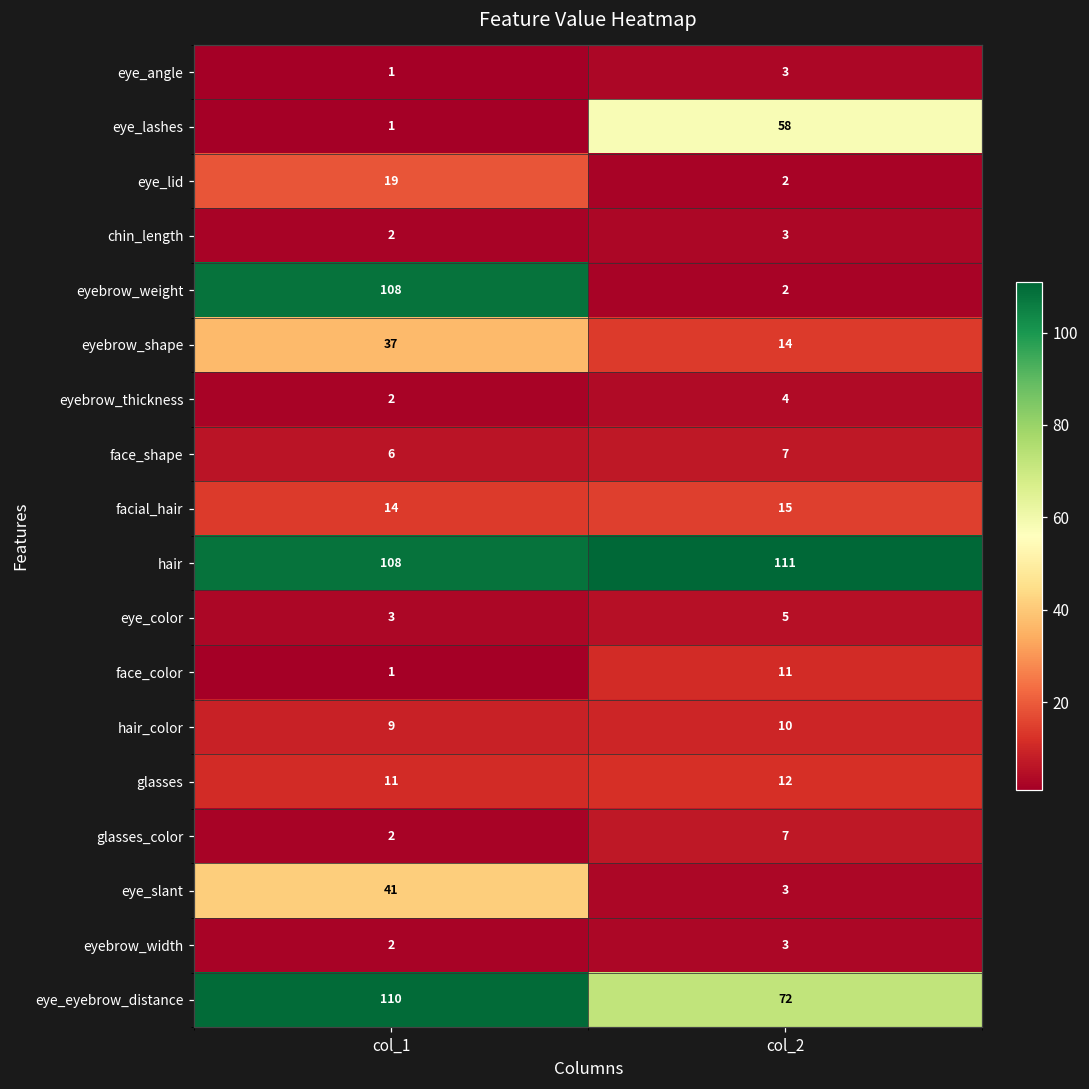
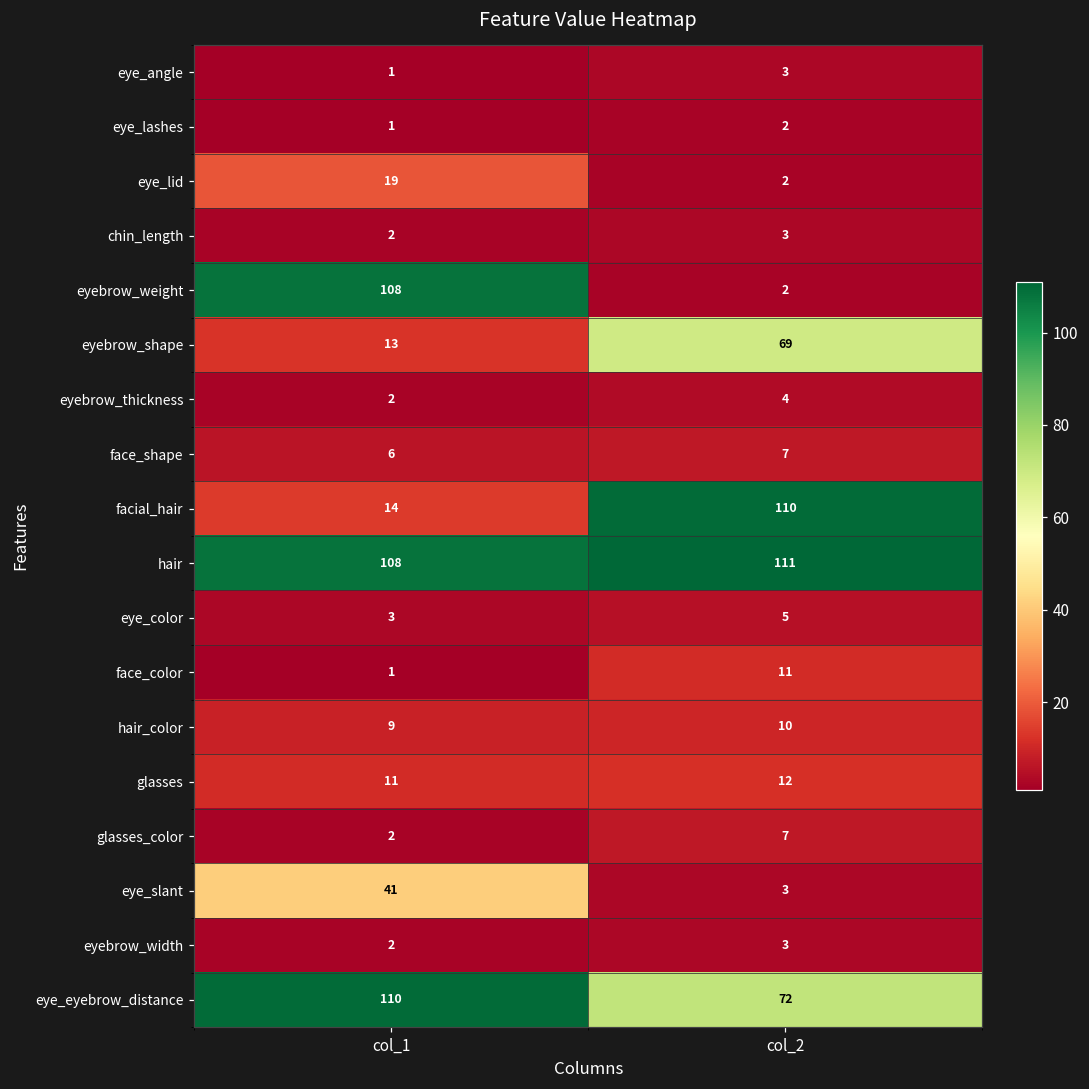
  {
    "eye_angle": {
      "col_1": 1,
      "col_2": 3
    },
    "eye_lashes": {
      "col_1": 1,
-     "col_2": 58
+     "col_2": 2
    },
    "eye_lid": {
      "col_1": 19,
      "col_2": 2
    },
    "chin_length": {
      "col_1": 2,
      "col_2": 3
    },
    "eyebrow_weight": {
      "col_1": 108,
      "col_2": 2
    },
    "eyebrow_shape": {
-     "col_1": 37,
-     "col_2": 14
+     "col_1": 13,
+     "col_2": 69
    },
    "eyebrow_thickness": {
      "col_1": 2,
      "col_2": 4
    },
    "face_shape": {
      "col_1": 6,
      "col_2": 7
    },
    "facial_hair": {
      "col_1": 14,
-     "col_2": 15
+     "col_2": 110
    },
    "hair": {
      "col_1": 108,
      "col_2": 111
    },
    "eye_color": {
      "col_1": 3,
      "col_2": 5
    },
    "face_color": {
      "col_1": 1,
      "col_2": 11
    },
    "hair_color": {
      "col_1": 9,
      "col_2": 10
    },
    "glasses": {
      "col_1": 11,
      "col_2": 12
    },
    "glasses_color": {
      "col_1": 2,
      "col_2": 7
    },
    "eye_slant": {
      "col_1": 41,
      "col_2": 3
    },
    "eyebrow_width": {
      "col_1": 2,
      "col_2": 3
    },
    "eye_eyebrow_distance": {
      "col_1": 110,
      "col_2": 72
    }
  }
